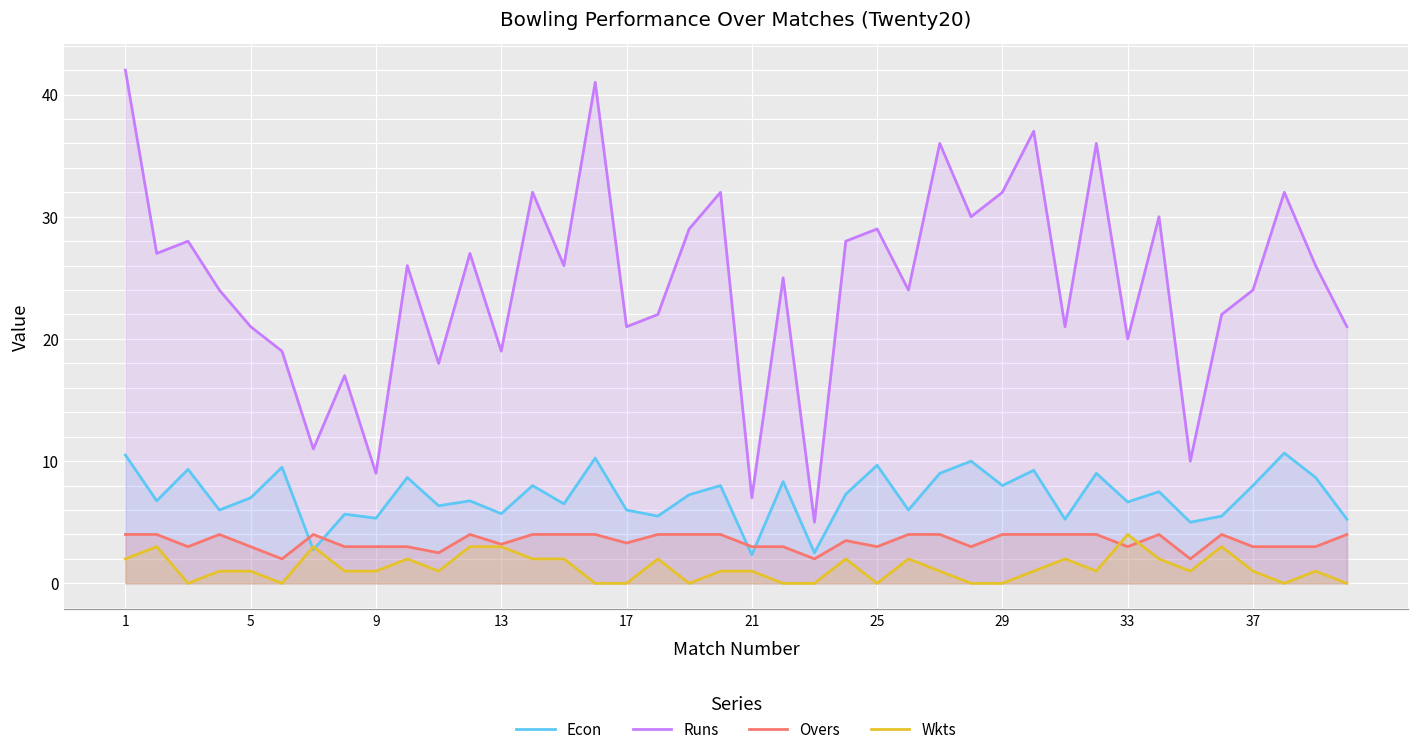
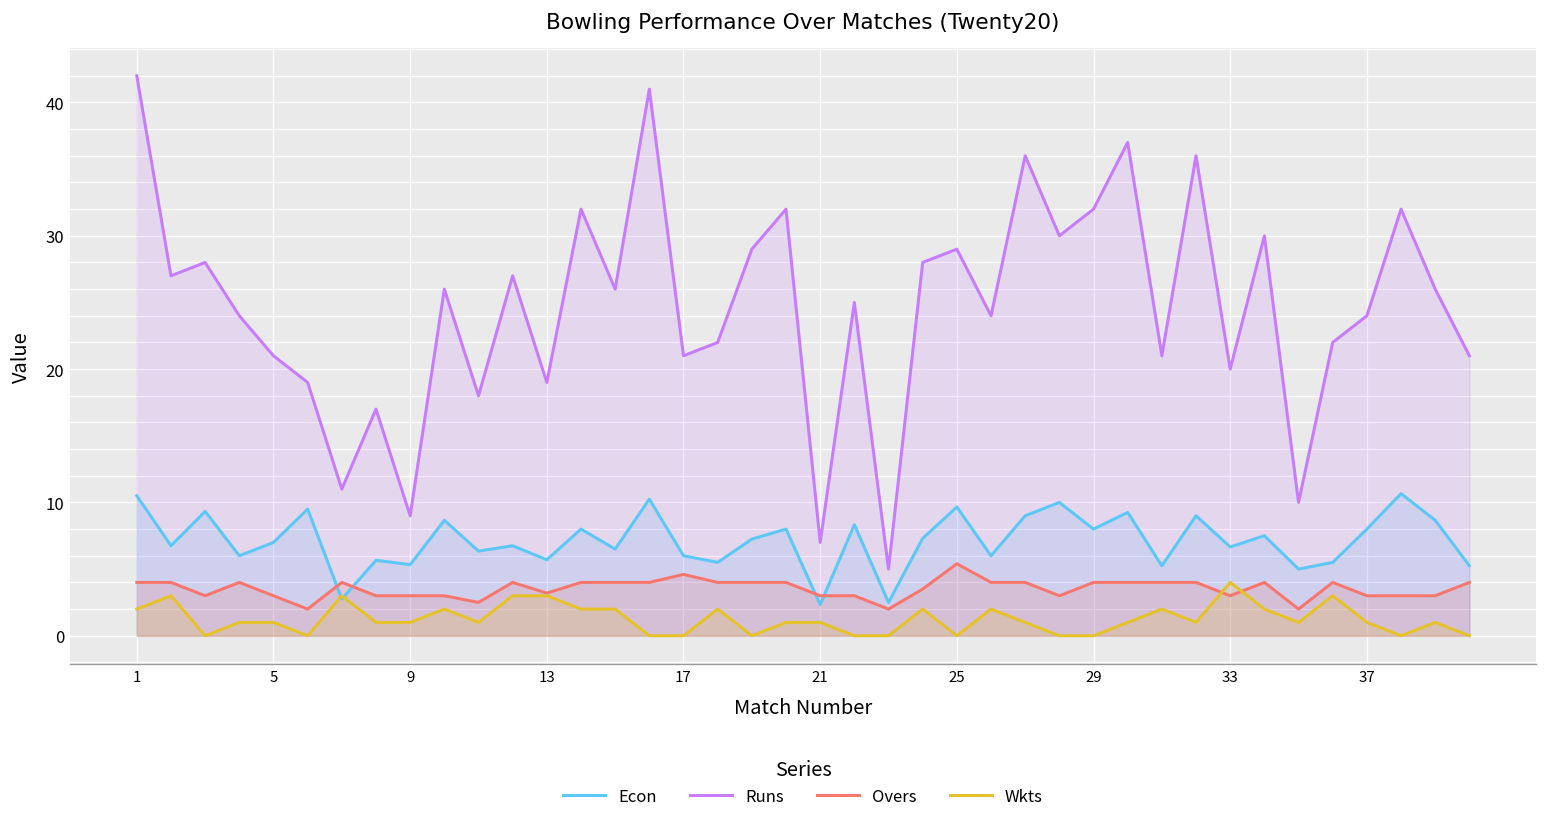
  {
    "Econ": {
      "1": 10.5,
      "5": 7.0,
      "9": 5.3,
      "13": 5.7,
      "17": 6.0,
      "21": 2.3,
      "25": 9.7,
      "29": 8.0,
      "33": 6.7,
      "37": 8.0
    },
    "Runs": {
      "1": 42.0,
      "5": 21.0,
      "9": 9.0,
      "13": 19.0,
      "17": 21.0,
      "21": 7.0,
      "25": 29.0,
      "29": 32.0,
      "33": 20.0,
      "37": 24.0
    },
    "Overs": {
      "1": 4.0,
      "5": 3.0,
      "9": 3.0,
-     "17": 3.3,
+     "17": 4.6,
      "21": 3.0,
-     "25": 3.0,
+     "25": 5.4,
      "29": 4.0,
      "33": 3.0,
      "37": 3.0
    },
    "Wkts": {
      "1": 2.0,
      "5": 1.0,
      "9": 1.0,
      "17": 0.0,
      "21": 1.0,
      "25": 0.0,
      "29": 0.0,
      "33": 4.0,
      "37": 1.0
    }
  }
